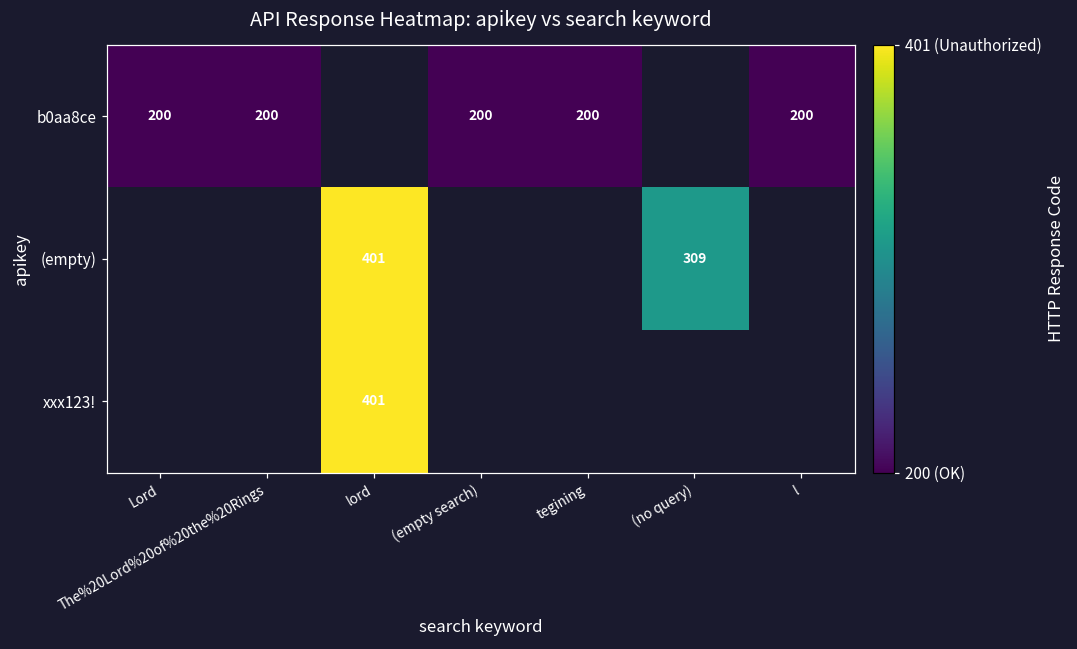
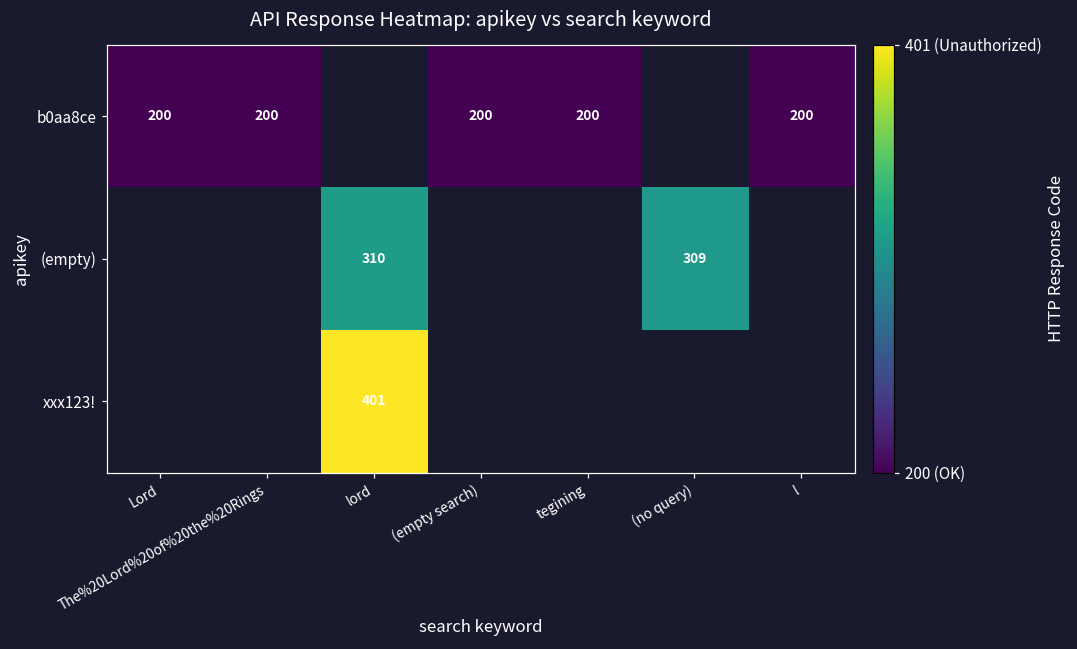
  {
    "b0aa8ce": {
      "Lord": 200,
      "The%20Lord%20of%20the%20Rings": 200,
      "(empty search)": 200,
      "tegining": 200,
      "l": 200
    },
    "(empty)": {
-     "lord": 401,
+     "lord": 310,
      "(no query)": 309
    },
    "xxx123!": {
      "lord": 401
    }
  }
